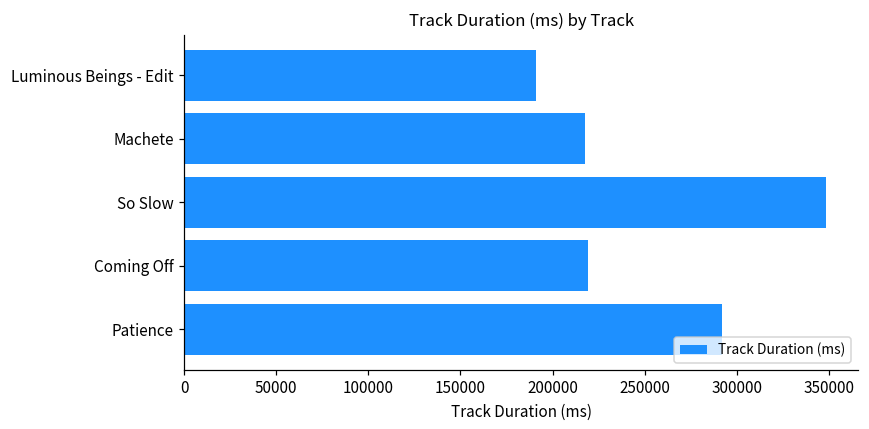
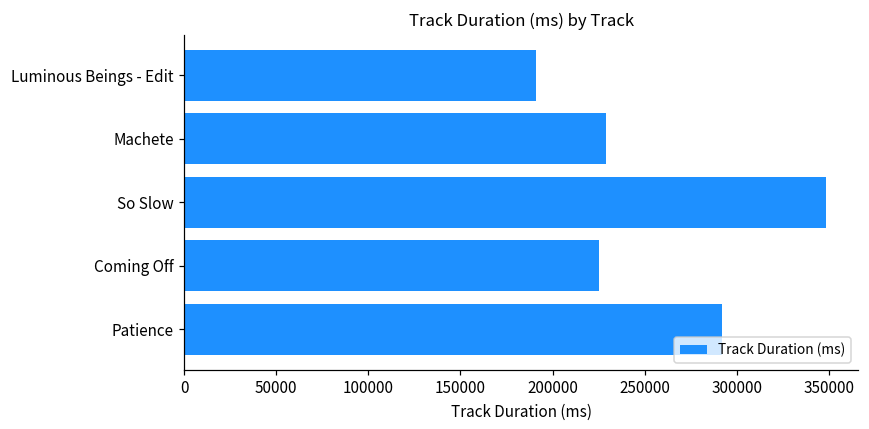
  {
    "Luminous Beings - Edit": 191000,
-   "Machete": 218000,
+   "Machete": 229000,
    "So Slow": 348000,
-   "Coming Off": 219000,
+   "Coming Off": 225000,
    "Patience": 292000
  }
